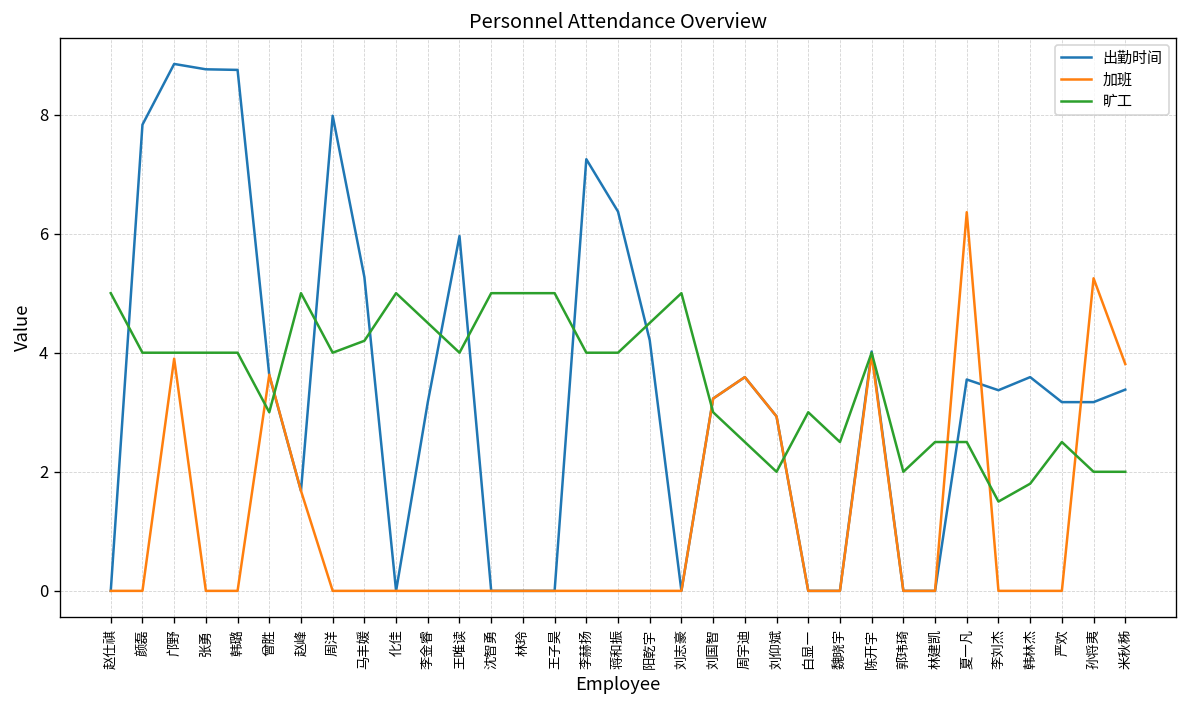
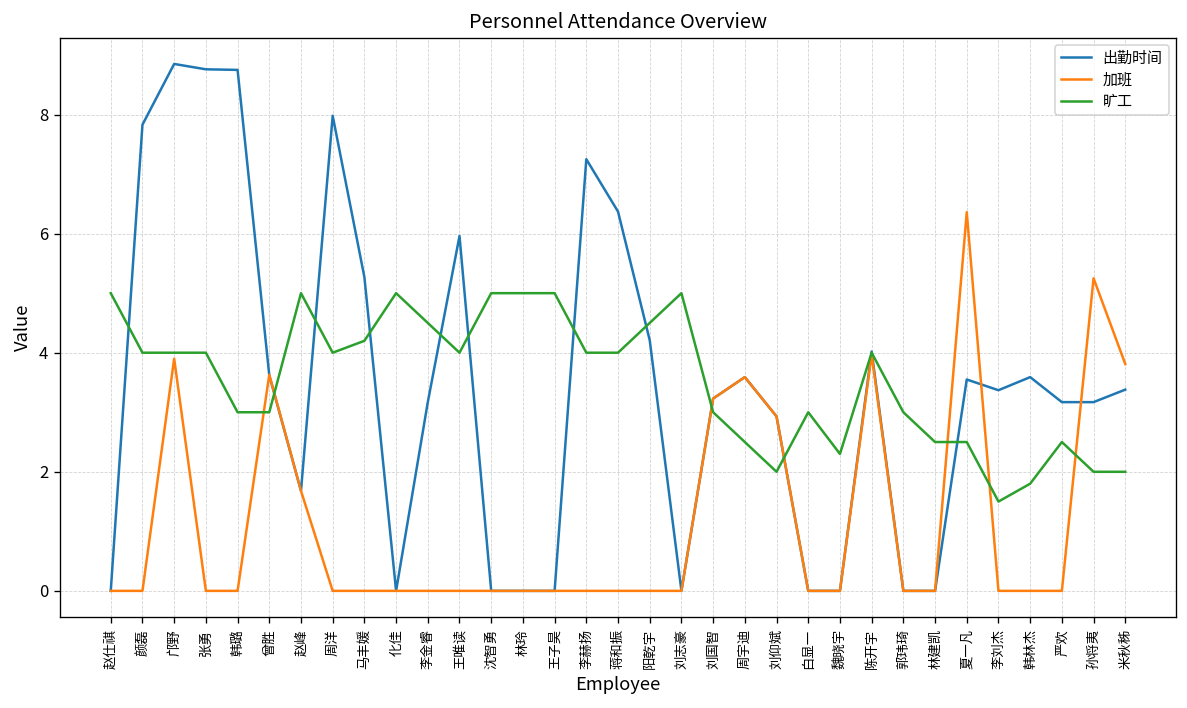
  {
    "出勤时间": {
      "颜磊": 7.8,
      "邝野": 8.9,
      "张勇": 8.8,
      "韩璐": 8.8,
      "周洋": 8.0,
      "马丰媛": 5.3,
      "李金睿": 3.2,
      "王唯读": 6.0,
      "李赫扬": 7.3,
      "蒋和振": 6.4,
      "阳乾宇": 4.2,
      "夏一凡": 3.6,
      "李刘杰": 3.4,
      "韩林杰": 3.6,
      "严欢": 3.2,
      "孙将夷": 3.2,
      "米秋秭": 3.4
    },
    "加班": {
      "颜磊": 0.0,
      "邝野": 3.9,
      "张勇": 0.0,
      "韩璐": 0.0,
      "周洋": 0.0,
      "马丰媛": 0.0,
      "李金睿": 0.0,
      "王唯读": 0.0,
      "李赫扬": 0.0,
      "蒋和振": 0.0,
      "阳乾宇": 0.0,
      "夏一凡": 6.4,
      "李刘杰": 0.0,
      "韩林杰": 0.0,
      "严欢": 0.0,
      "孙将夷": 5.3,
      "米秋秭": 3.8
    },
    "旷工": {
      "赵仕祺": 5.0,
      "颜磊": 4.0,
      "邝野": 4.0,
      "张勇": 4.0,
-     "韩璐": 4,
+     "韩璐": 3,
      "曾胜": 3.0,
      "赵峰": 5.0,
      "周洋": 4.0,
      "马丰媛": 4.2,
      "化佳": 5.0,
      "李金睿": 4.5,
      "王唯读": 4.0,
      "沈智勇": 5.0,
      "林玲": 5.0,
      "王子昊": 5.0,
      "李赫扬": 4.0,
      "蒋和振": 4.0,
      "阳乾宇": 4.5,
      "刘志豪": 5.0,
      "刘国智": 3.0,
      "周宇迪": 2.5,
      "刘仰斌": 2.0,
      "白显一": 3.0,
-     "魏晓宇": 2.5,
-     "郭玮琦": 2,
+     "魏晓宇": 2.3,
+     "郭玮琦": 3,
      "林建凯": 2.5,
      "夏一凡": 2.5,
      "李刘杰": 1.5,
      "韩林杰": 1.8,
      "严欢": 2.5,
      "孙将夷": 2.0,
      "米秋秭": 2.0
    }
  }
